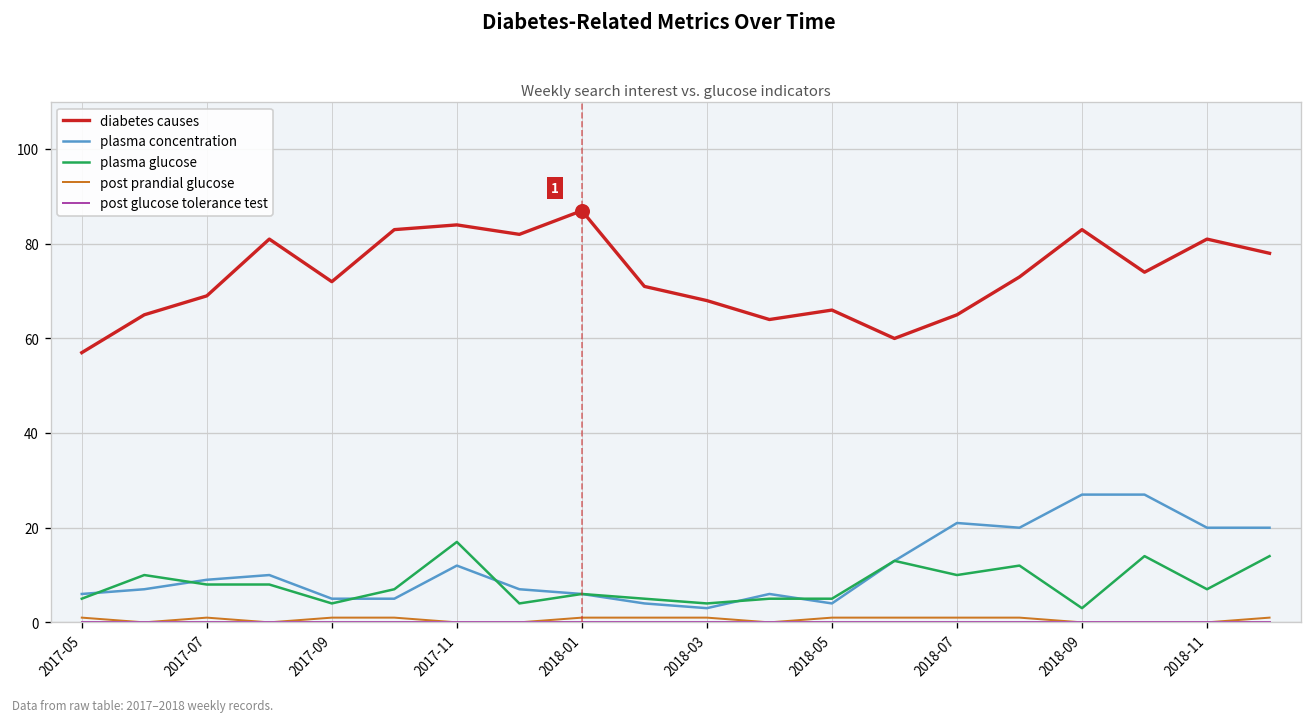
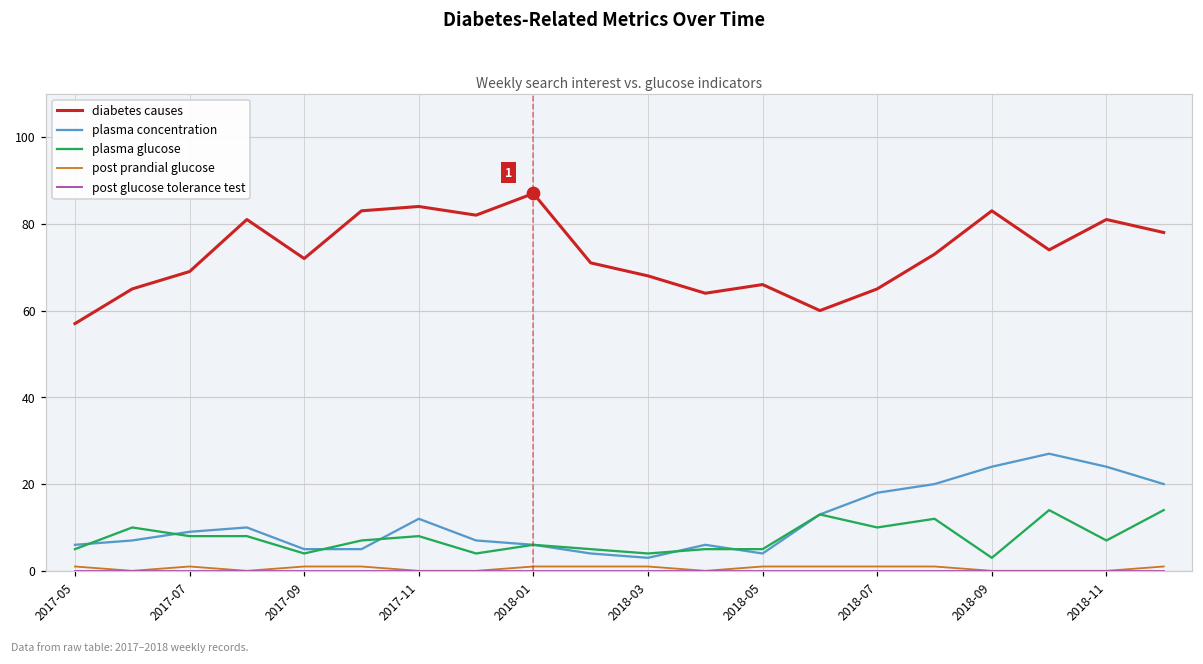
  {
    "plasma concentration": {
      "2017-05": 6,
      "2017-07": 9,
      "2017-09": 5,
      "2017-11": 12,
      "2018-03": 3,
      "2018-05": 4,
-     "2018-07": 21,
-     "2018-09": 27,
-     "2018-11": 20
+     "2018-07": 18,
+     "2018-09": 24,
+     "2018-11": 24
    },
    "plasma glucose": {
      "2017-05": 5,
      "2017-07": 8,
      "2017-09": 4,
-     "2017-11": 17,
+     "2017-11": 8,
      "2018-03": 4,
      "2018-05": 5,
      "2018-07": 10,
      "2018-09": 3,
      "2018-11": 7
    },
    "post prandial glucose": {
      "2017-05": 1,
      "2017-07": 1,
      "2017-09": 1,
      "2018-01": 1,
      "2018-03": 1,
      "2018-05": 1,
      "2018-07": 1
    },
    "post glucose tolerance test": {
      "2017-05": 0,
      "2017-07": 0,
      "2017-09": 0,
      "2018-01": 0,
      "2018-03": 0,
      "2018-05": 0,
      "2018-07": 0
    }
  }
